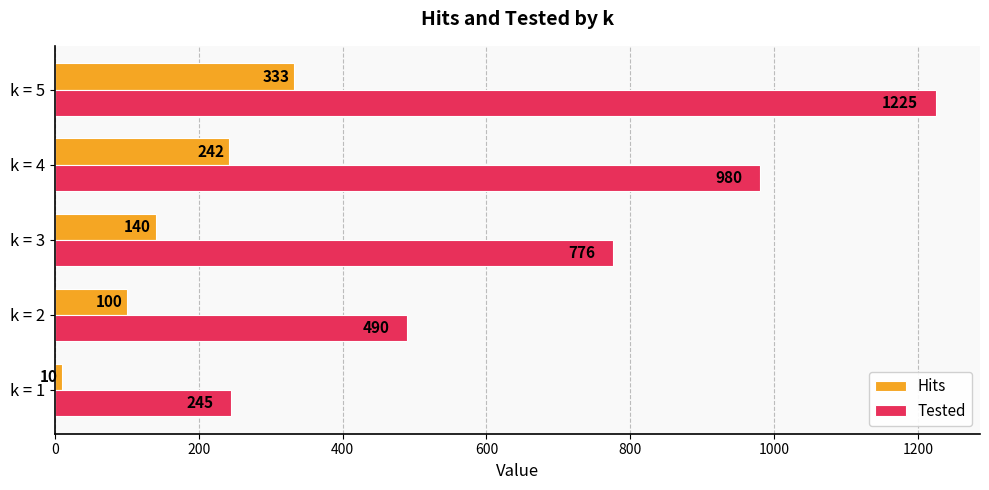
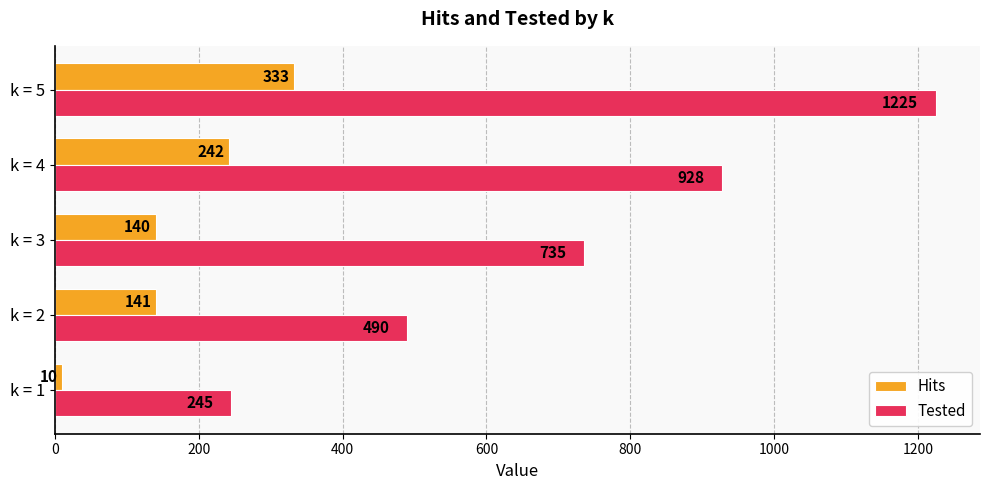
  {
    "Hits": {
      "k = 5": 333,
      "k = 4": 242,
      "k = 3": 140,
-     "k = 2": 100,
+     "k = 2": 141,
      "k = 1": 10
    },
    "Tested": {
      "k = 5": 1225,
-     "k = 4": 980,
-     "k = 3": 776,
+     "k = 4": 928,
+     "k = 3": 735,
      "k = 2": 490,
      "k = 1": 245
    }
  }
